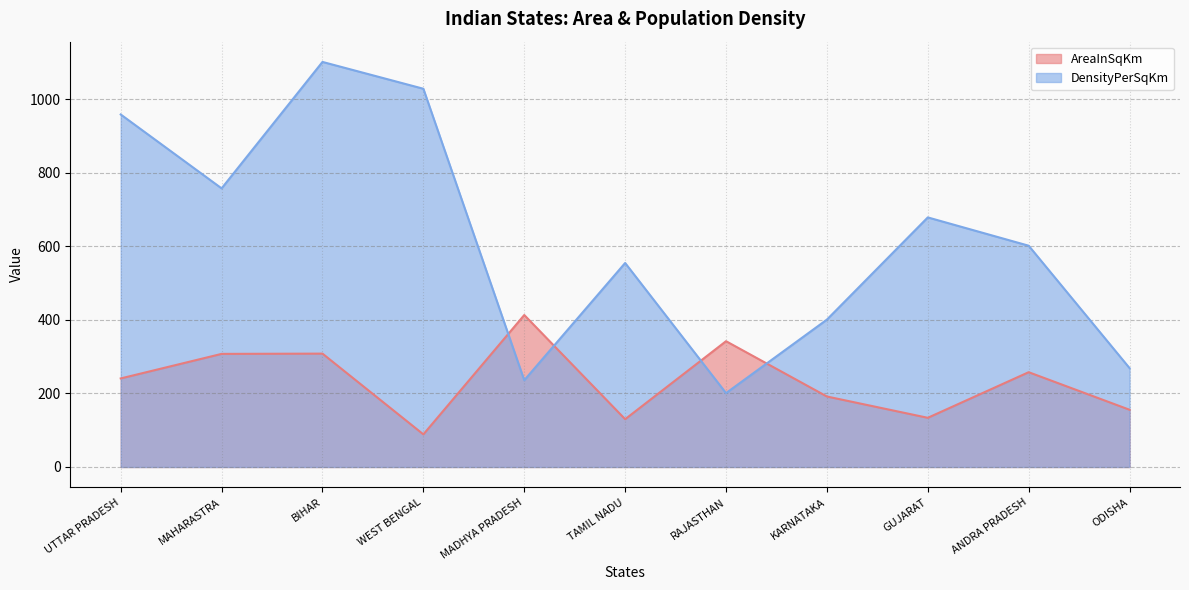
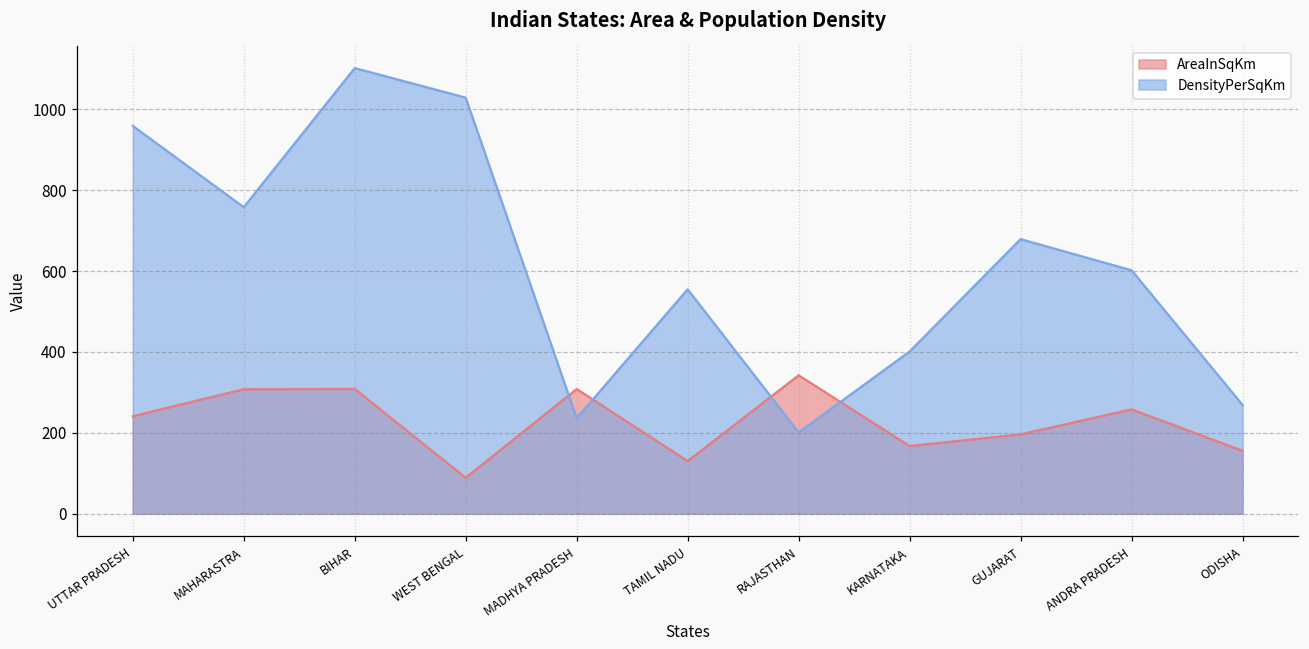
  {
    "AreaInSqKm": {
      "UTTAR PRADESH": 240,
      "MAHARASTRA": 310,
      "BIHAR": 310,
      "WEST BENGAL": 90,
-     "MADHYA PRADESH": 410,
+     "MADHYA PRADESH": 310,
      "TAMIL NADU": 130,
      "RAJASTHAN": 340,
-     "KARNATAKA": 190,
-     "GUJARAT": 130,
+     "KARNATAKA": 170,
+     "GUJARAT": 200,
      "ANDRA PRADESH": 260,
      "ODISHA": 160
    },
    "DensityPerSqKm": {
      "UTTAR PRADESH": 960,
      "MAHARASTRA": 760,
      "BIHAR": 1100,
      "WEST BENGAL": 1030,
      "MADHYA PRADESH": 240,
      "TAMIL NADU": 560,
      "RAJASTHAN": 200,
      "KARNATAKA": 400,
      "GUJARAT": 680,
      "ANDRA PRADESH": 600,
      "ODISHA": 270
    }
  }
